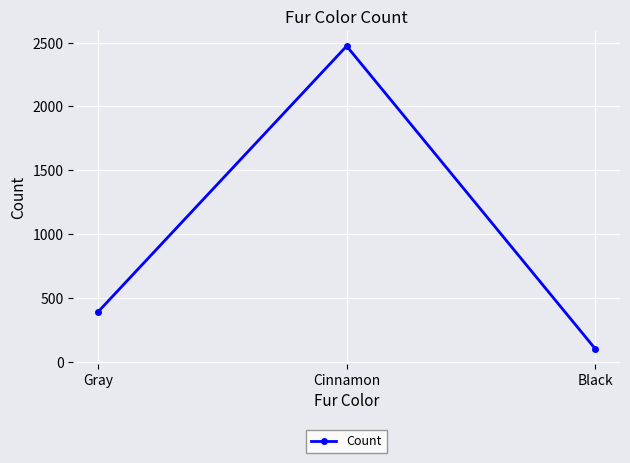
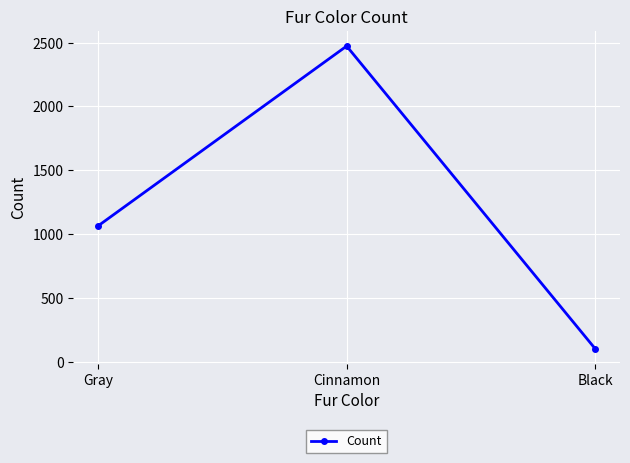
  {
-   "Gray": 390,
+   "Gray": 1070,
    "Cinnamon": 2470,
    "Black": 100
  }
